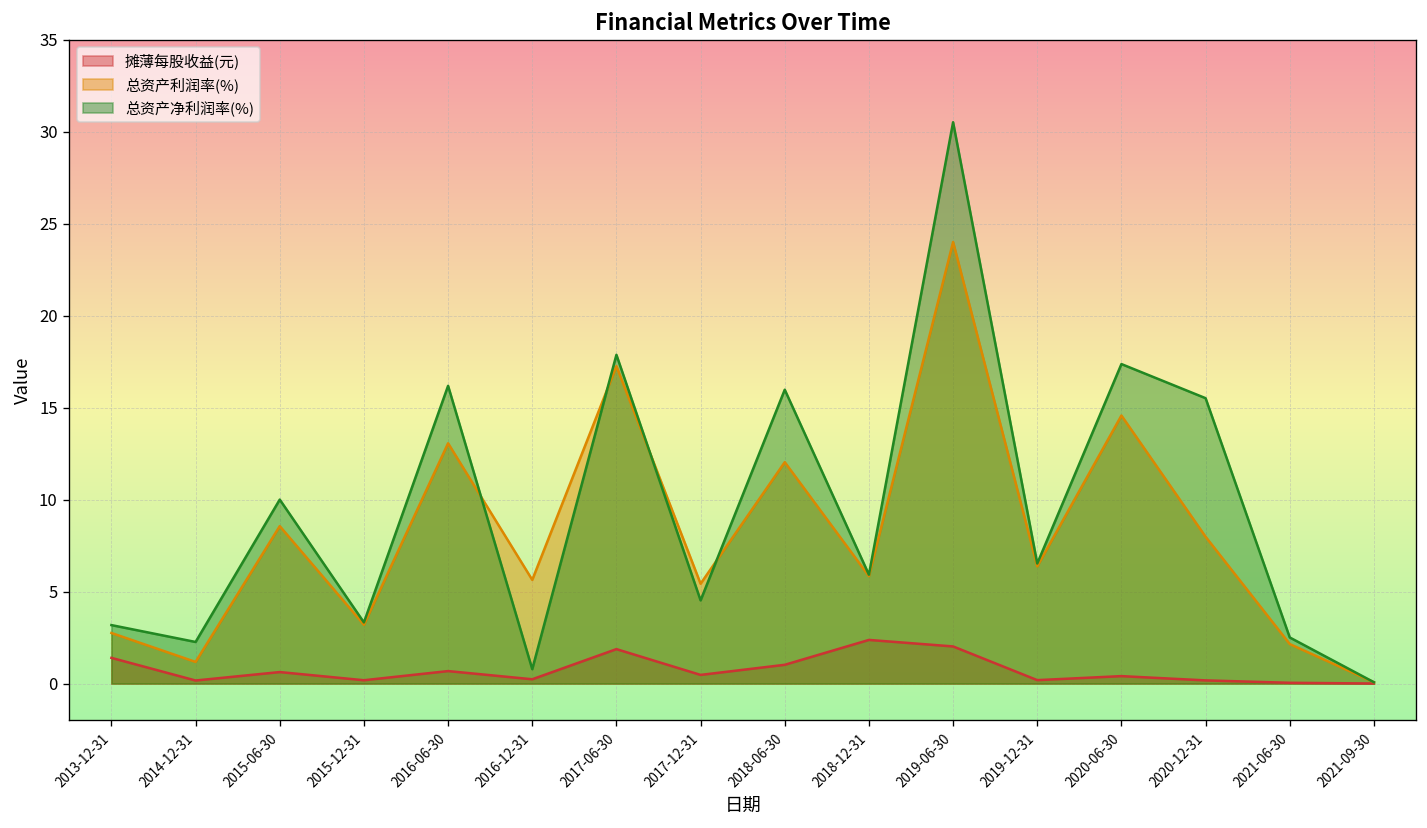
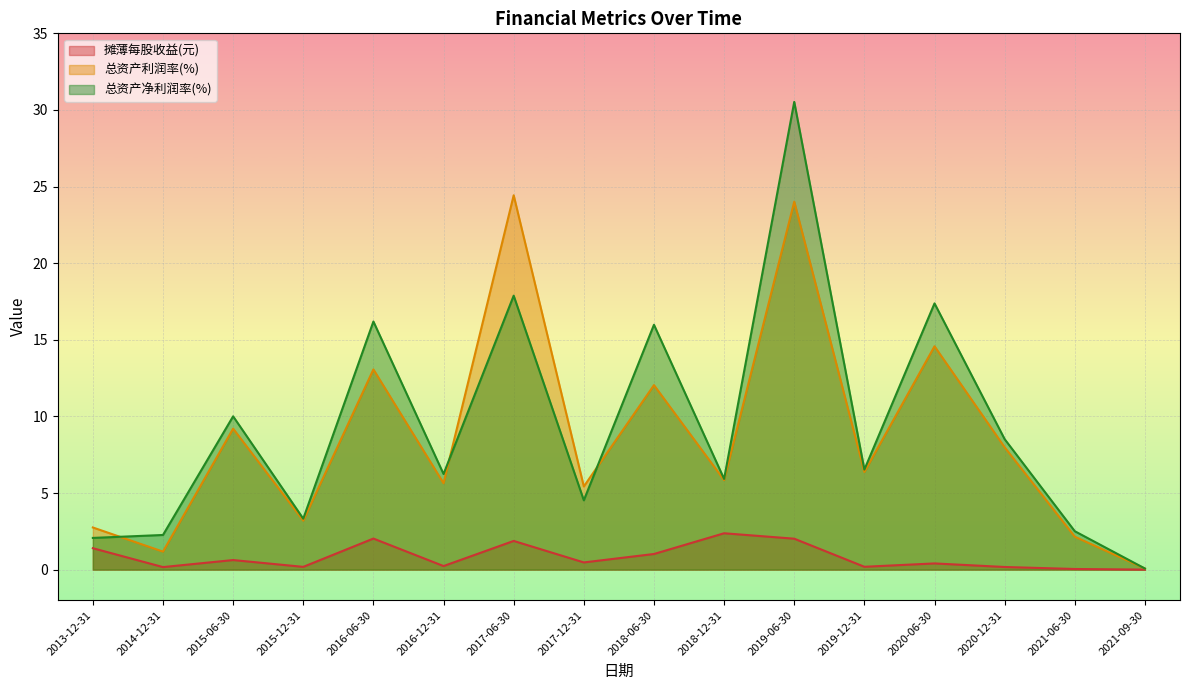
  {
    "摊薄每股收益(元)": {
      "2013-12-31": 1.4,
      "2014-12-31": 0.2,
      "2015-06-30": 0.6,
      "2015-12-31": 0.2,
-     "2016-06-30": 0.7,
+     "2016-06-30": 2.0,
      "2016-12-31": 0.2,
      "2017-06-30": 1.9,
      "2017-12-31": 0.5,
      "2018-06-30": 1.0,
      "2018-12-31": 2.4,
      "2019-06-30": 2.0,
      "2019-12-31": 0.2,
      "2020-06-30": 0.4,
      "2020-12-31": 0.2,
      "2021-06-30": 0.0
    },
    "总资产利润率(%)": {
      "2013-12-31": 2.7,
      "2014-12-31": 1.2,
-     "2015-06-30": 8.6,
+     "2015-06-30": 9.2,
      "2016-06-30": 13.1,
      "2016-12-31": 5.6,
-     "2017-06-30": 17.3,
+     "2017-06-30": 24.4,
      "2017-12-31": 5.4,
      "2018-06-30": 12.0,
      "2019-06-30": 24.0,
      "2020-06-30": 14.6,
      "2020-12-31": 8.0,
      "2021-06-30": 2.1
    },
    "总资产净利润率(%)": {
-     "2013-12-31": 3.2,
+     "2013-12-31": 2.1,
      "2014-12-31": 2.3,
      "2015-06-30": 10.0,
      "2016-06-30": 16.2,
-     "2016-12-31": 0.8,
+     "2016-12-31": 6.2,
      "2017-06-30": 17.9,
      "2017-12-31": 4.5,
      "2018-06-30": 16.0,
      "2019-06-30": 30.5,
      "2020-06-30": 17.4,
-     "2020-12-31": 15.5,
+     "2020-12-31": 8.5,
      "2021-06-30": 2.5
    }
  }
